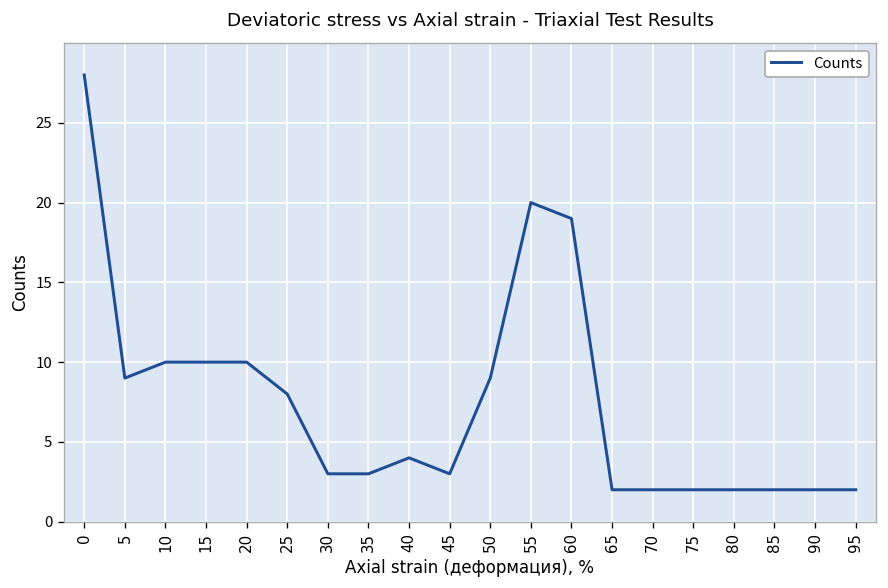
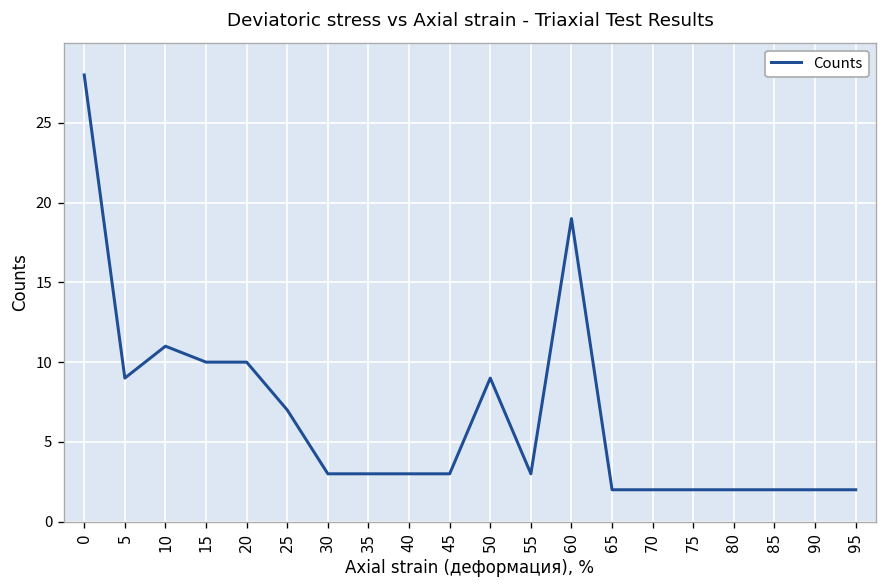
  {
    "0": 28,
    "5": 9,
-   "10": 10,
+   "10": 11,
    "15": 10,
    "20": 10,
-   "25": 8,
+   "25": 7,
    "30": 3,
    "35": 3,
-   "40": 4,
+   "40": 3,
    "45": 3,
    "50": 9,
-   "55": 20,
+   "55": 3,
    "60": 19,
    "65": 2,
    "70": 2,
    "75": 2,
    "80": 2,
    "85": 2,
    "90": 2,
    "95": 2
  }
